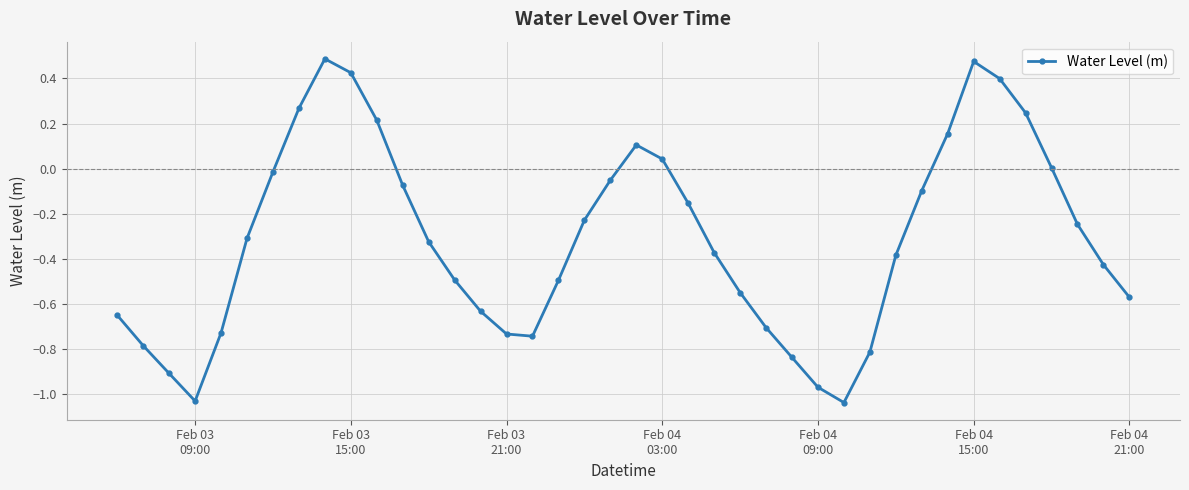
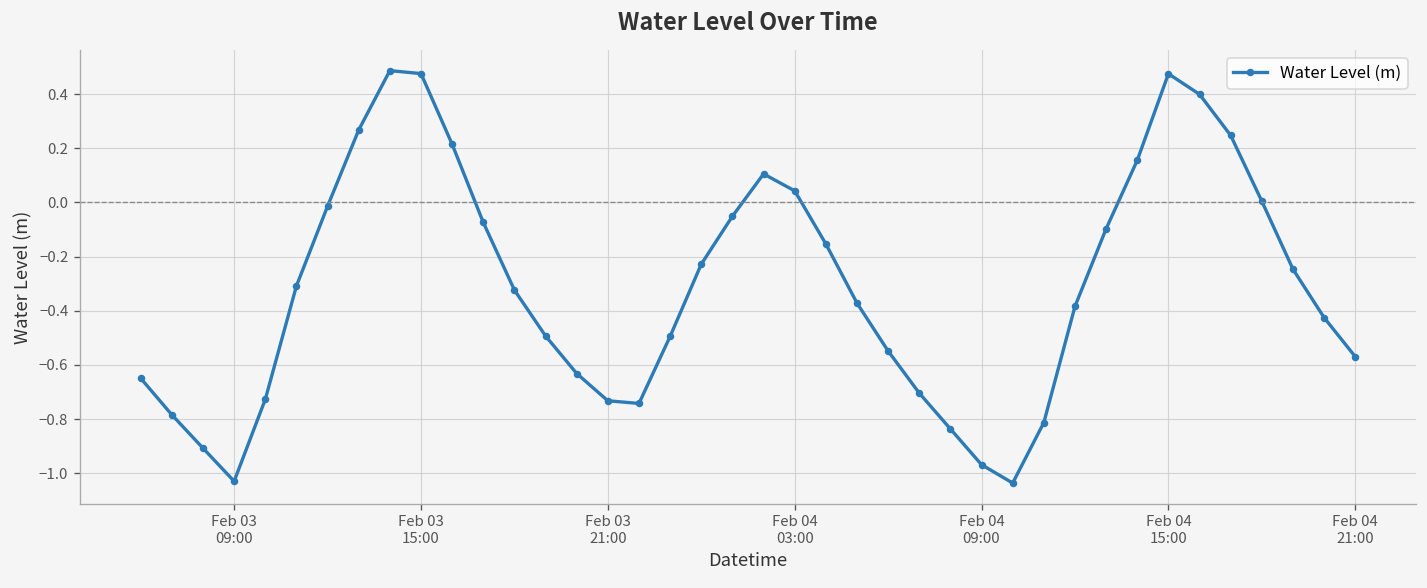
  {
    "Feb 03 09:00": -1.03,
-   "Feb 03 15:00": 0.43,
+   "Feb 03 15:00": 0.48,
    "Feb 03 21:00": -0.73,
    "Feb 04 03:00": 0.04,
    "Feb 04 09:00": -0.97,
    "Feb 04 15:00": 0.48,
    "Feb 04 21:00": -0.57
  }
